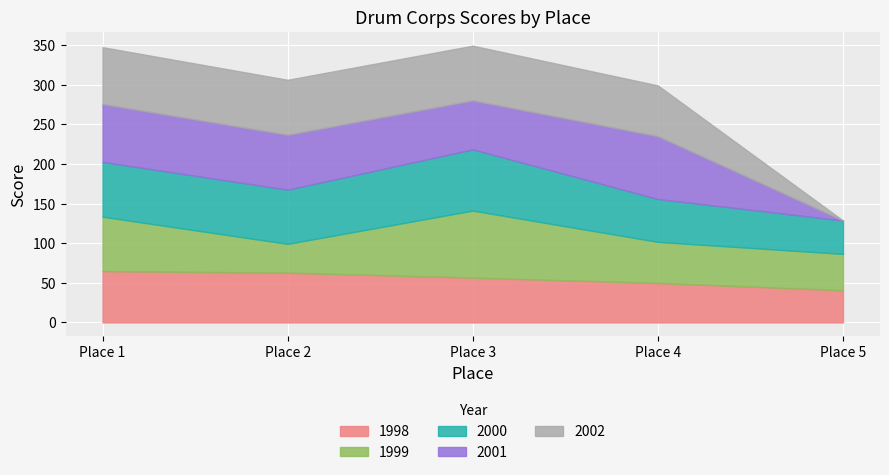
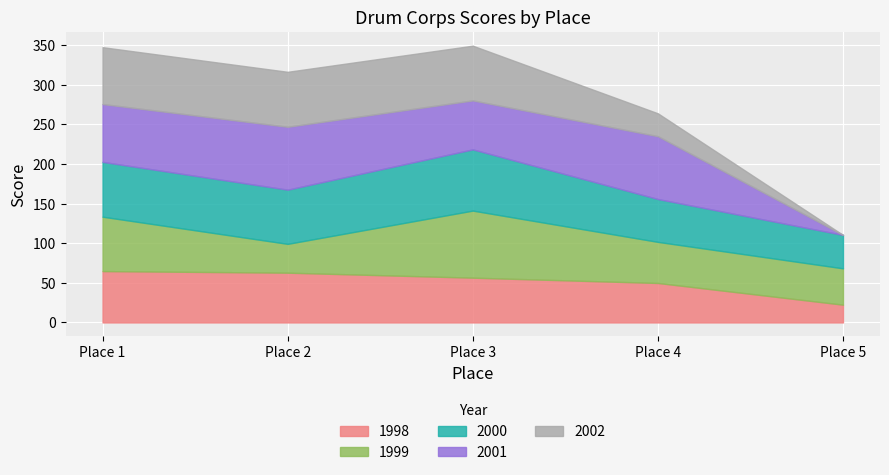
  {
    "1998": {
      "Place 1": 60,
      "Place 2": 60,
      "Place 3": 60,
      "Place 4": 50,
-     "Place 5": 40
+     "Place 5": 20
    },
    "1999": {
      "Place 1": 70,
      "Place 2": 40,
      "Place 3": 80,
      "Place 4": 50,
      "Place 5": 50
    },
    "2000": {
      "Place 1": 70,
      "Place 2": 70,
      "Place 3": 80,
      "Place 4": 50
    },
    "2001": {
      "Place 1": 70,
-     "Place 2": 70,
+     "Place 2": 80,
      "Place 3": 60,
      "Place 4": 80
    },
    "2002": {
      "Place 1": 70,
      "Place 2": 70,
      "Place 3": 70,
-     "Place 4": 60
+     "Place 4": 30
    }
  }
